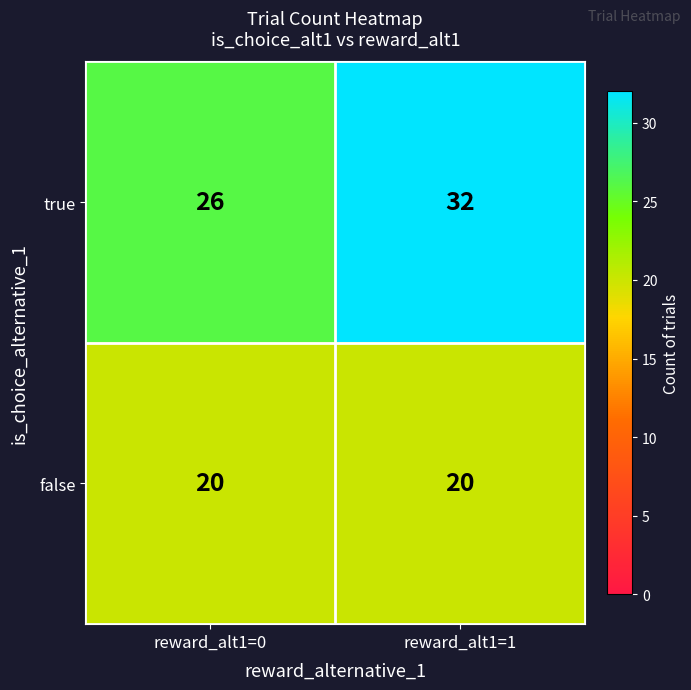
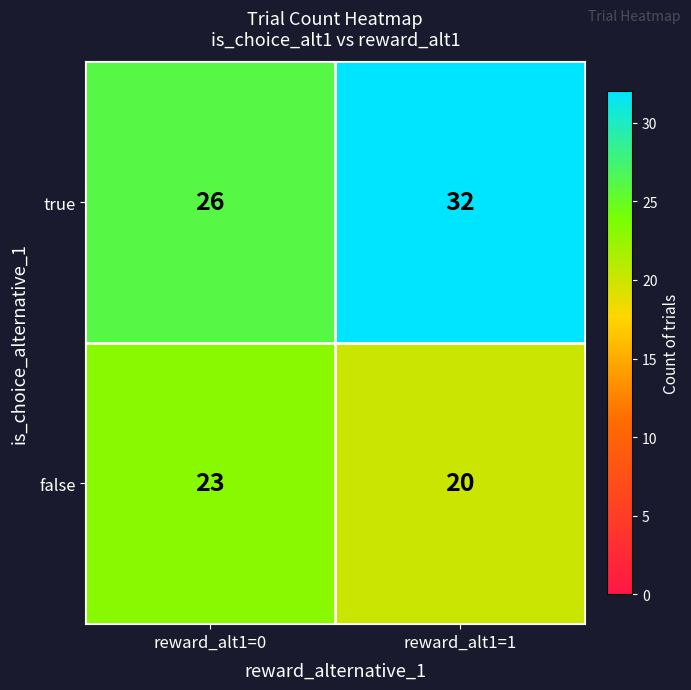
  {
    "true": {
      "reward_alt1=0": 26,
      "reward_alt1=1": 32
    },
    "false": {
-     "reward_alt1=0": 20,
+     "reward_alt1=0": 23,
      "reward_alt1=1": 20
    }
  }
